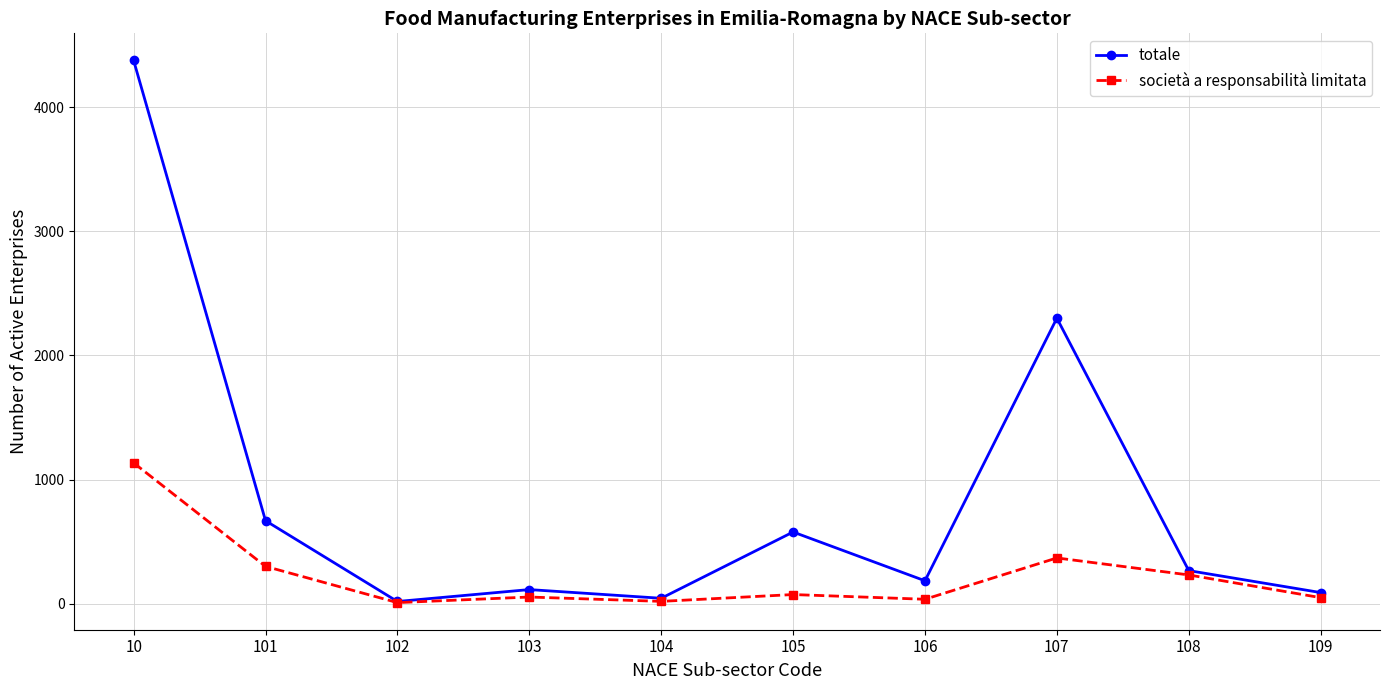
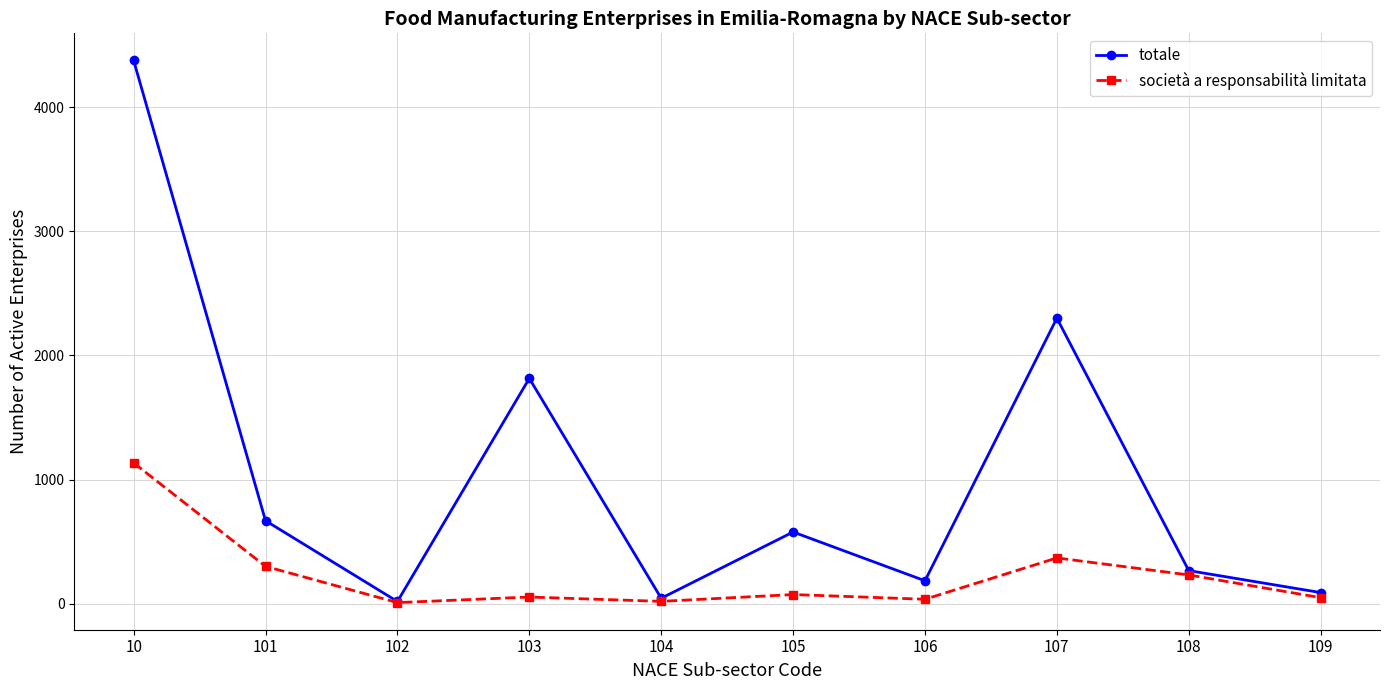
  {
    "totale": {
      "10": 4380,
      "101": 670,
-     "103": 110,
+     "103": 1820,
      "104": 40,
      "105": 580,
      "106": 180,
      "107": 2300,
      "108": 270,
      "109": 90
    },
    "società a responsabilità limitata": {
      "10": 1130,
      "101": 300,
      "103": 50,
      "104": 20,
      "105": 70,
      "106": 40,
      "107": 370,
      "108": 230,
      "109": 50
    }
  }
